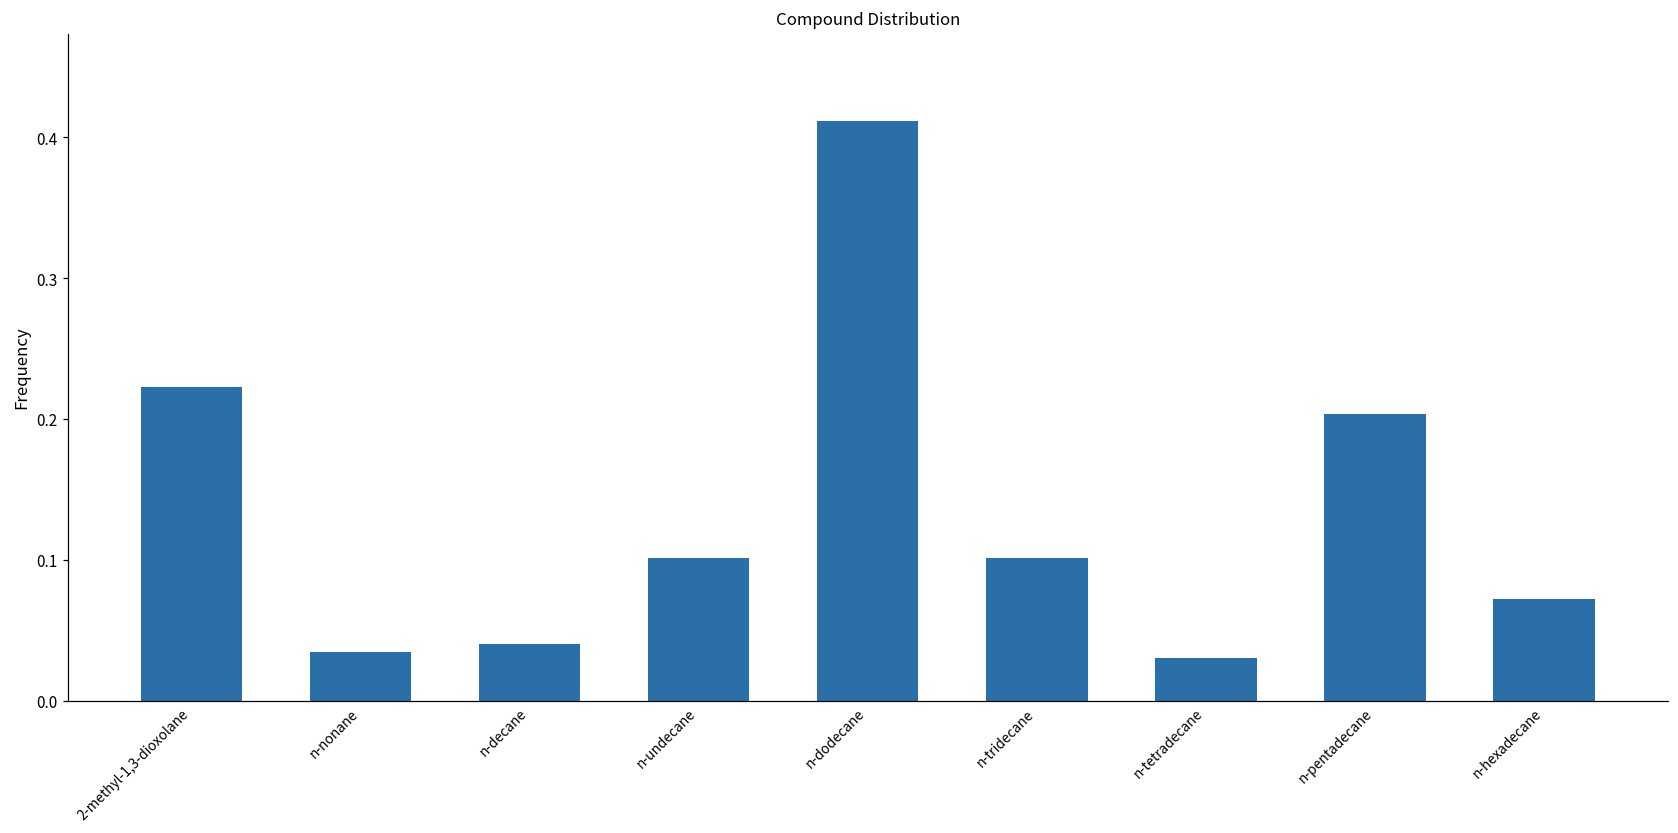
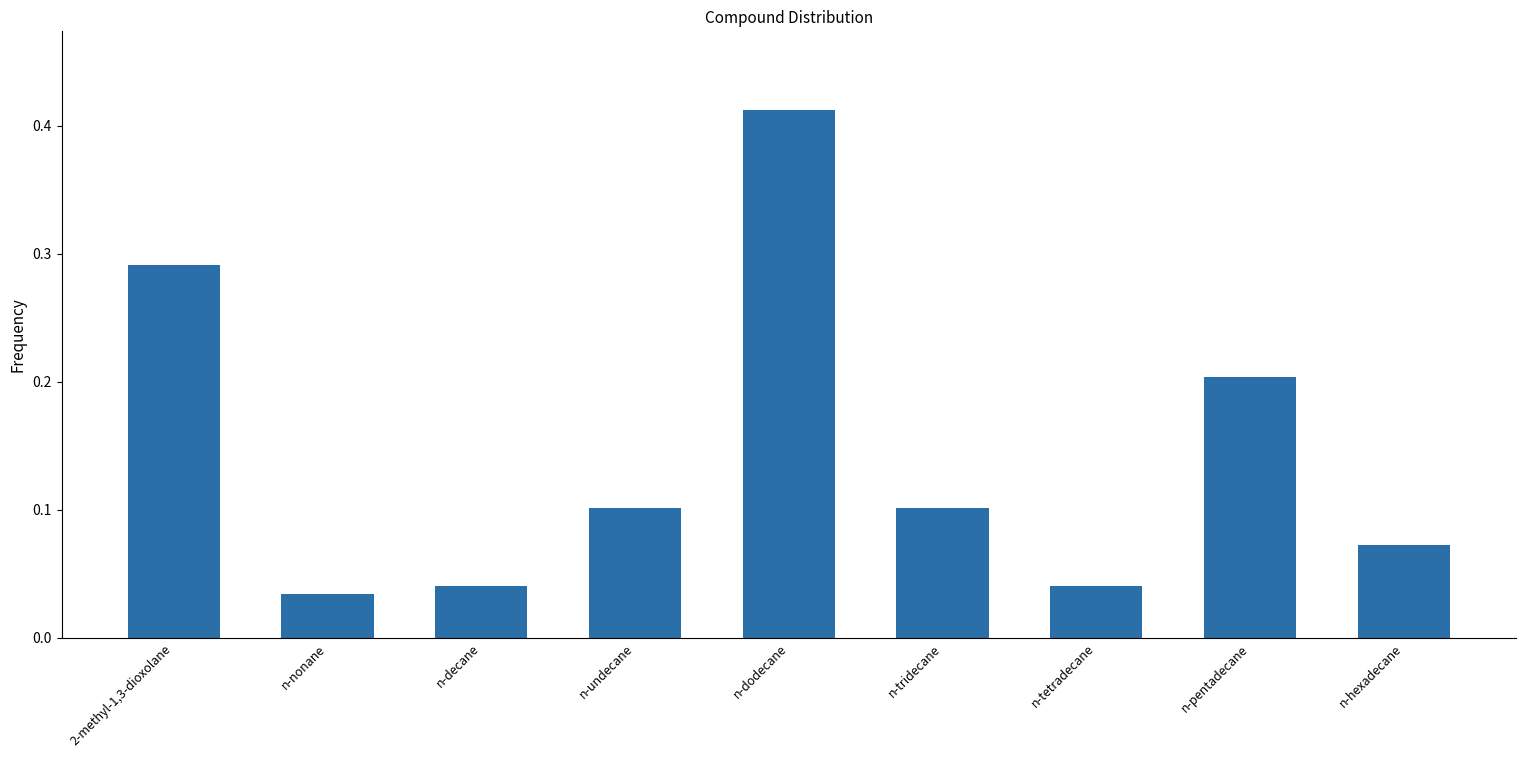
  {
-   "2-methyl-1,3-dioxolane": 0.223,
+   "2-methyl-1,3-dioxolane": 0.291,
    "n-nonane": 0.035,
    "n-decane": 0.040,
    "n-undecane": 0.102,
    "n-dodecane": 0.412,
    "n-tridecane": 0.102,
-   "n-tetradecane": 0.031,
+   "n-tetradecane": 0.040,
    "n-pentadecane": 0.204,
    "n-hexadecane": 0.073
  }
